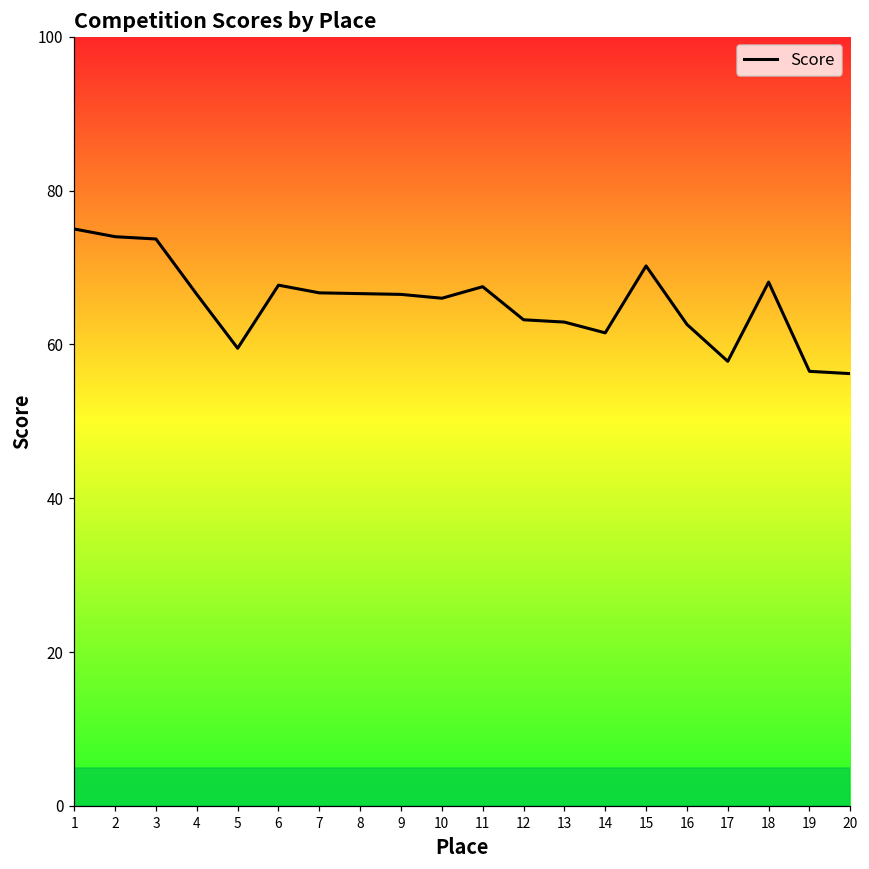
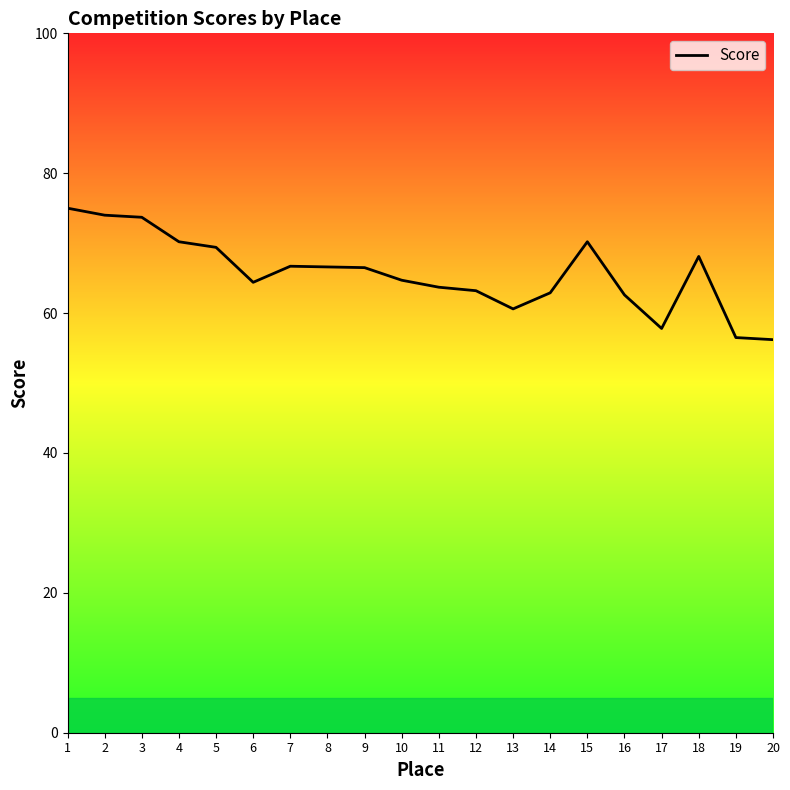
  {
    "1": 75,
    "2": 74,
    "3": 74,
-   "4": 67,
-   "5": 60,
-   "6": 68,
+   "4": 70,
+   "5": 69,
+   "6": 64,
    "7": 67,
    "8": 67,
    "9": 67,
-   "10": 66,
-   "11": 68,
+   "10": 65,
+   "11": 64,
    "12": 63,
-   "13": 63,
-   "14": 62,
+   "13": 61,
+   "14": 63,
    "15": 70,
    "16": 63,
    "17": 58,
    "18": 68,
    "19": 57,
    "20": 56
  }
